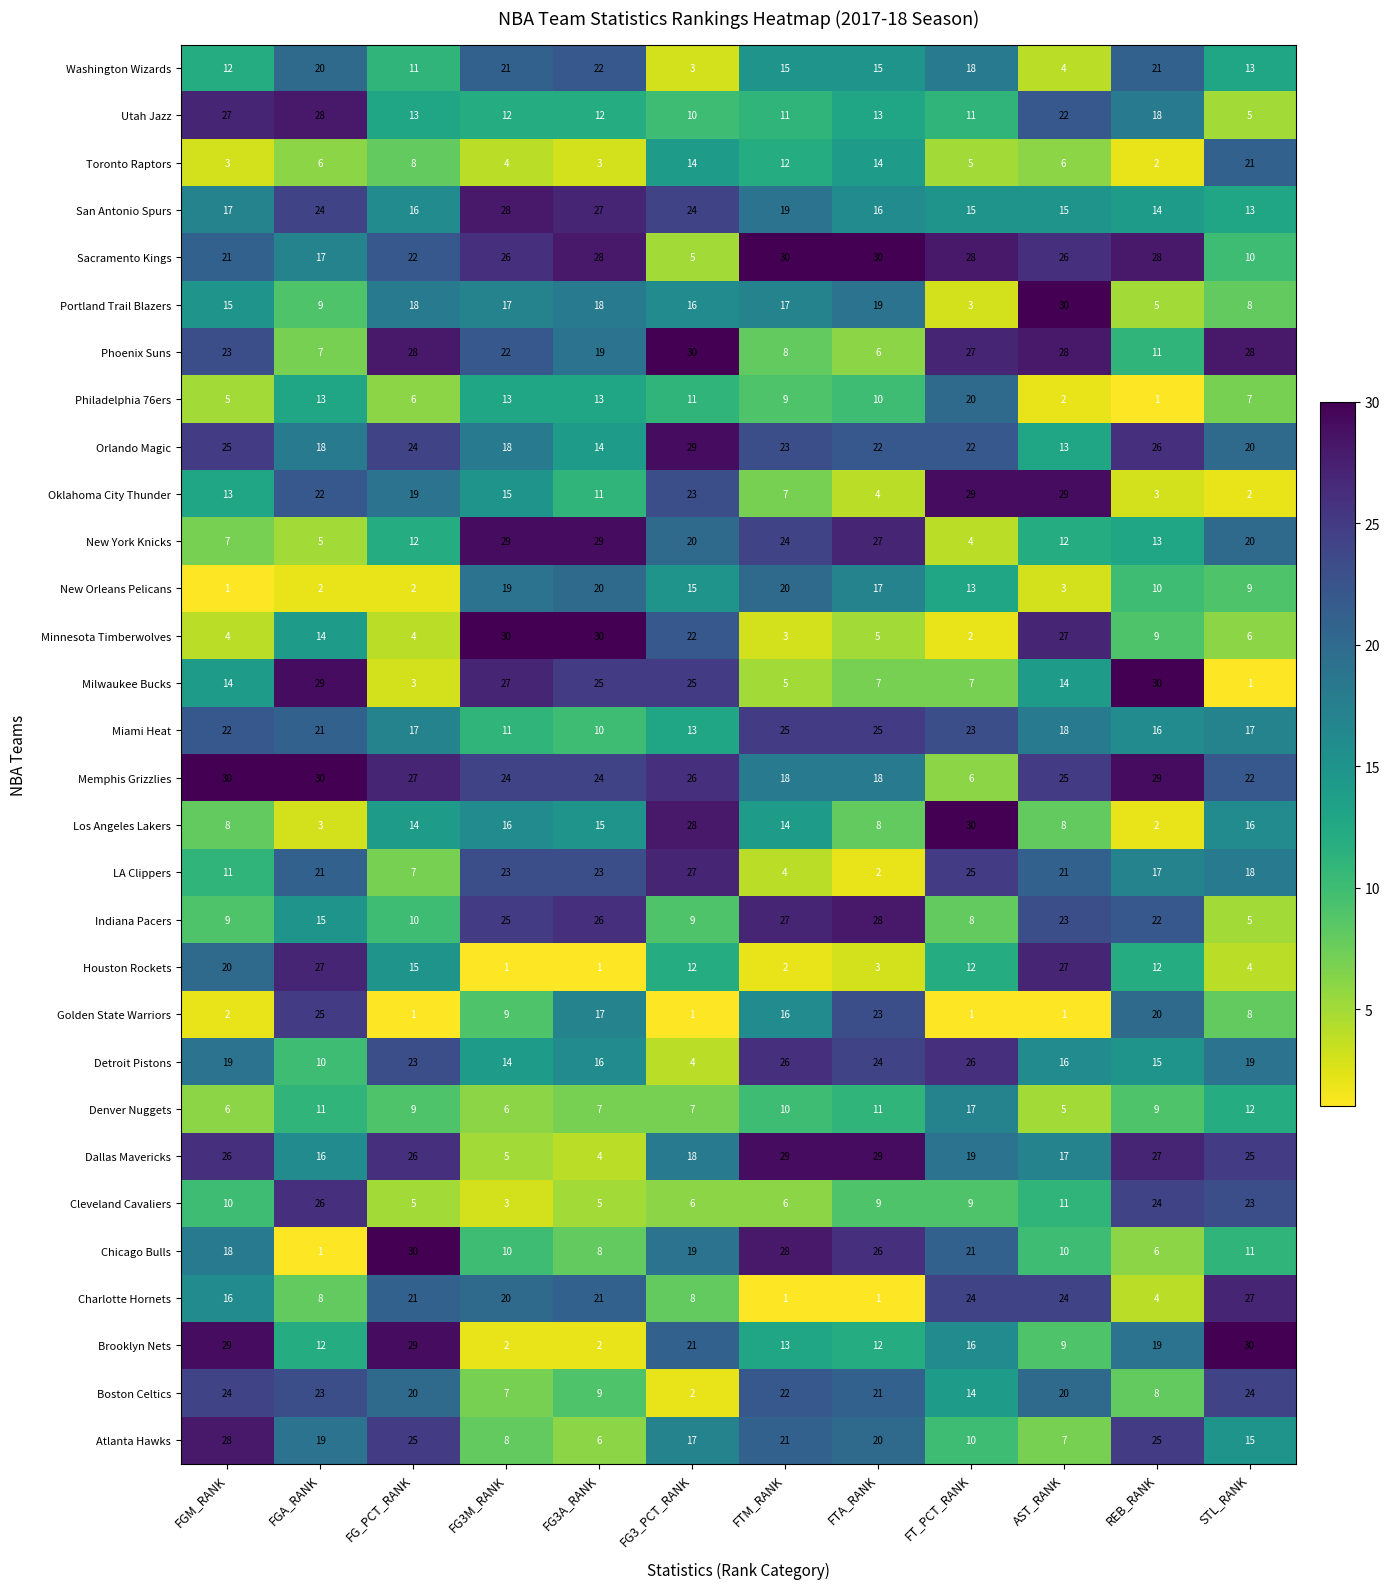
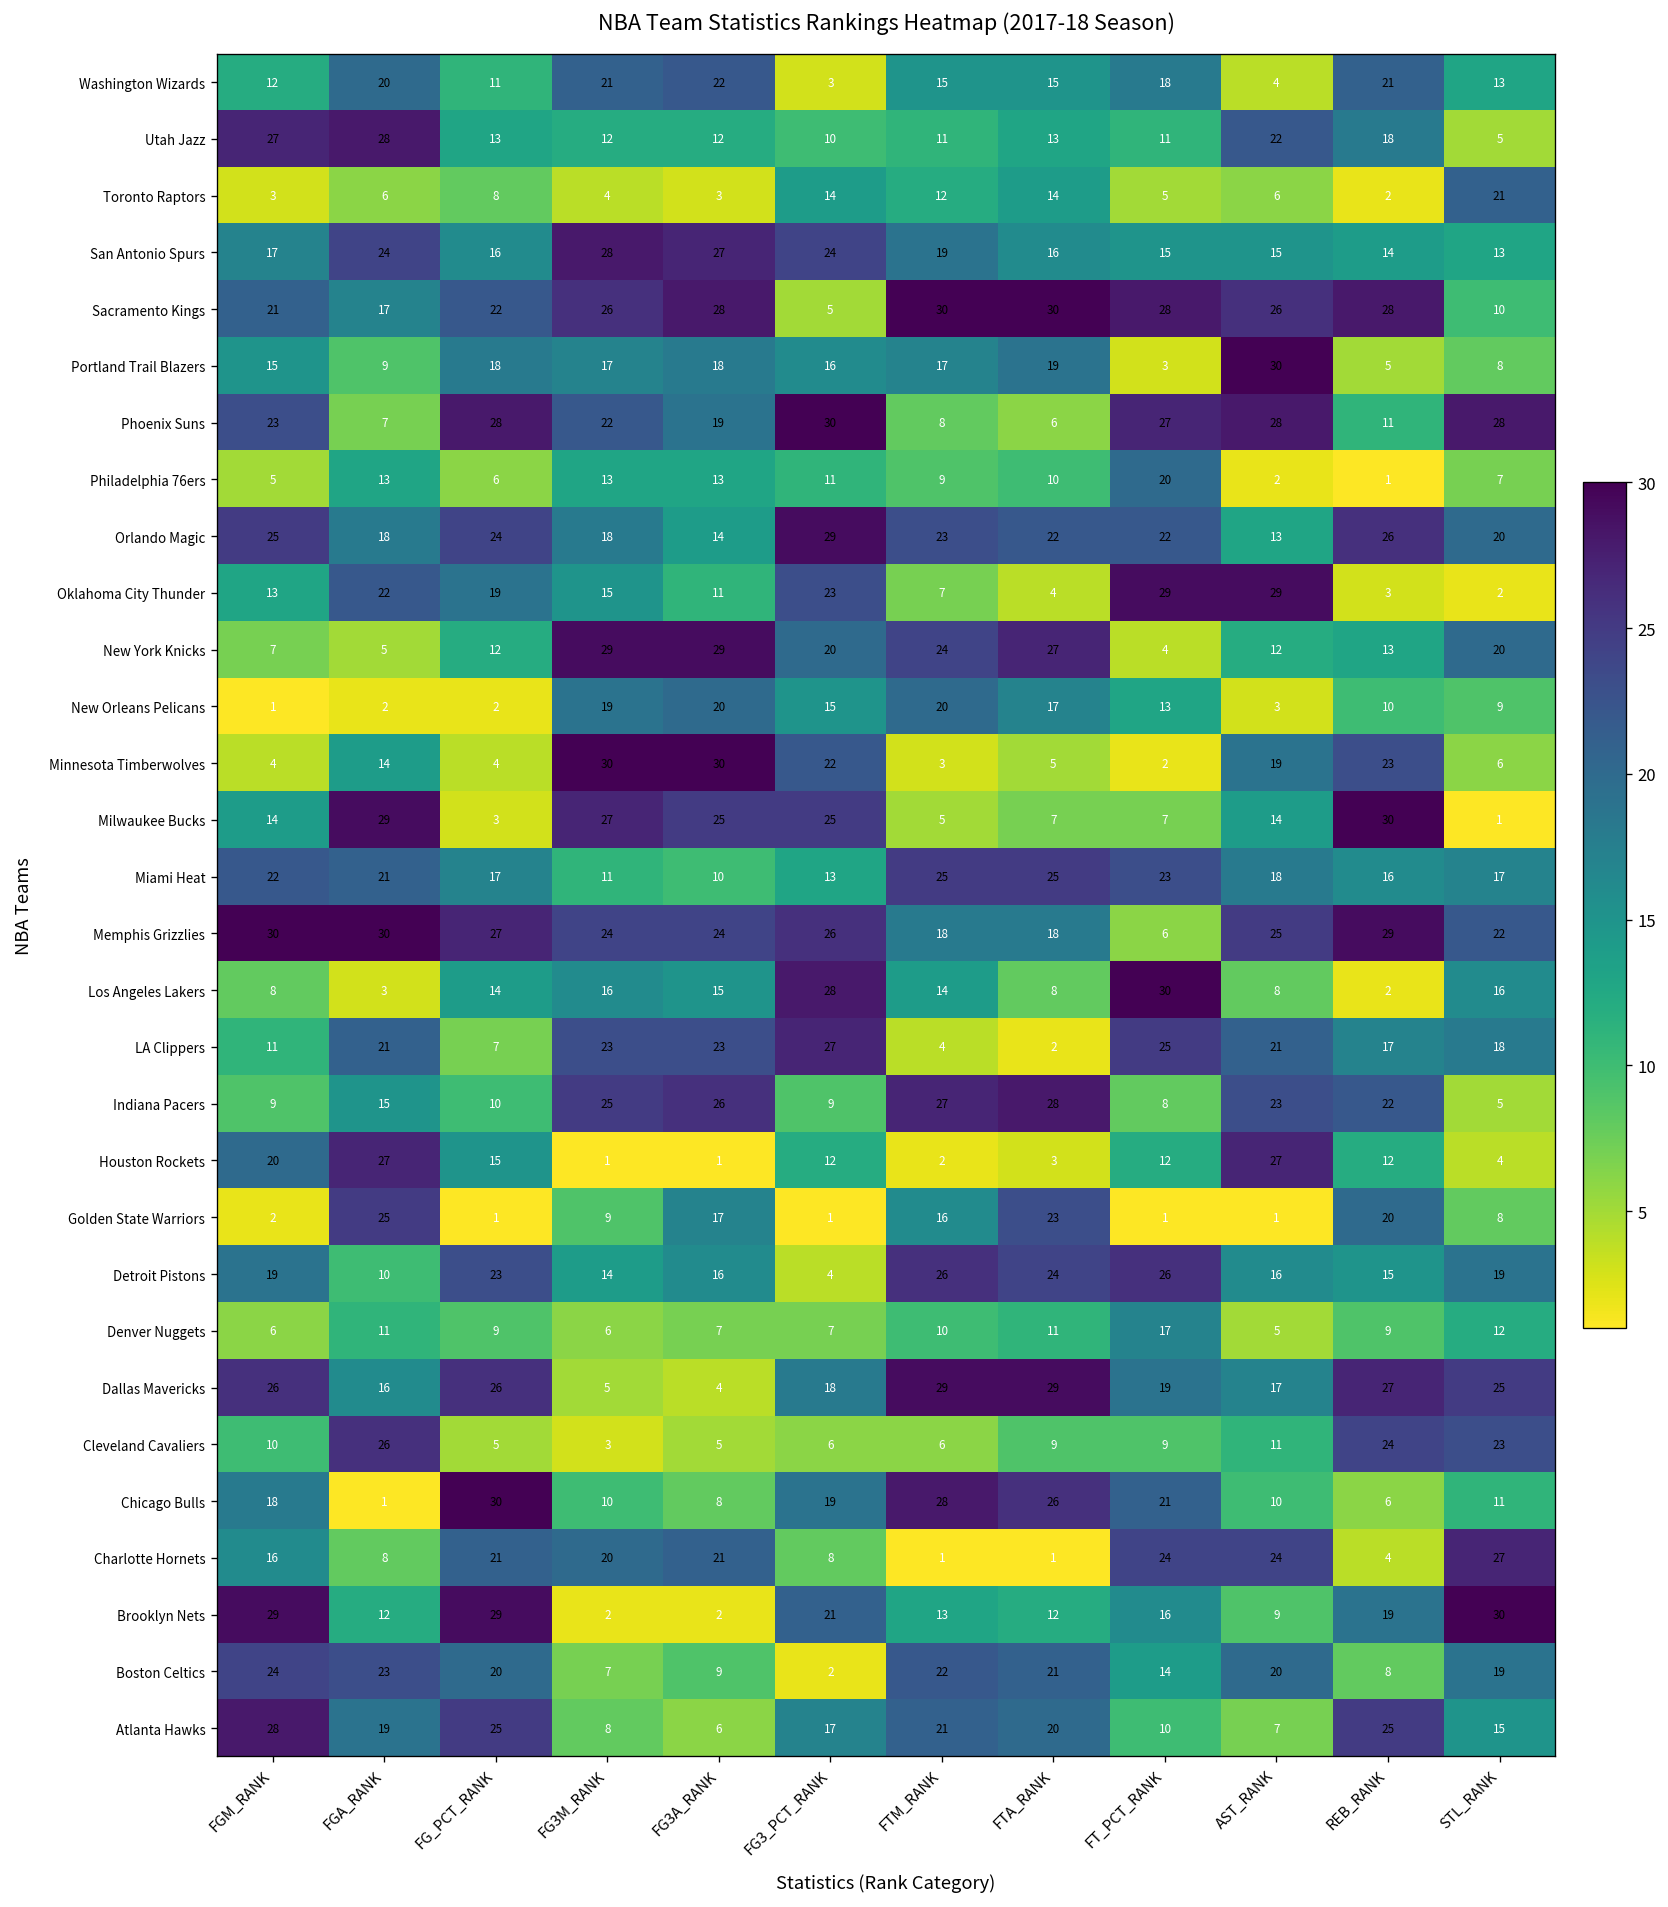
  {
    "Minnesota Timberwolves": {
      "FGM_RANK": 4,
      "FGA_RANK": 14,
      "FG_PCT_RANK": 4,
      "FG3M_RANK": 30,
      "FG3A_RANK": 30,
      "FG3_PCT_RANK": 22,
      "FTM_RANK": 3,
      "FTA_RANK": 5,
      "FT_PCT_RANK": 2,
-     "AST_RANK": 27,
-     "REB_RANK": 9,
+     "AST_RANK": 19,
+     "REB_RANK": 23,
      "STL_RANK": 6
    },
    "Boston Celtics": {
      "FGM_RANK": 24,
      "FGA_RANK": 23,
      "FG_PCT_RANK": 20,
      "FG3M_RANK": 7,
      "FG3A_RANK": 9,
      "FG3_PCT_RANK": 2,
      "FTM_RANK": 22,
      "FTA_RANK": 21,
      "FT_PCT_RANK": 14,
      "AST_RANK": 20,
      "REB_RANK": 8,
-     "STL_RANK": 24
+     "STL_RANK": 19
    }
  }
